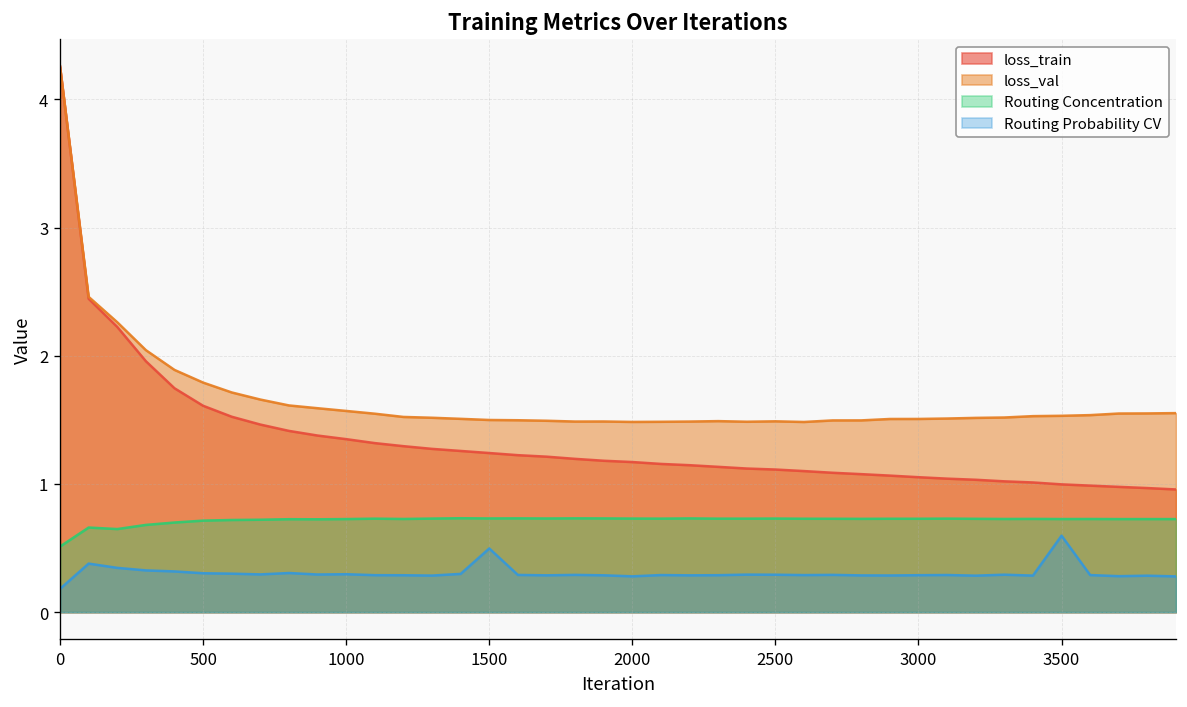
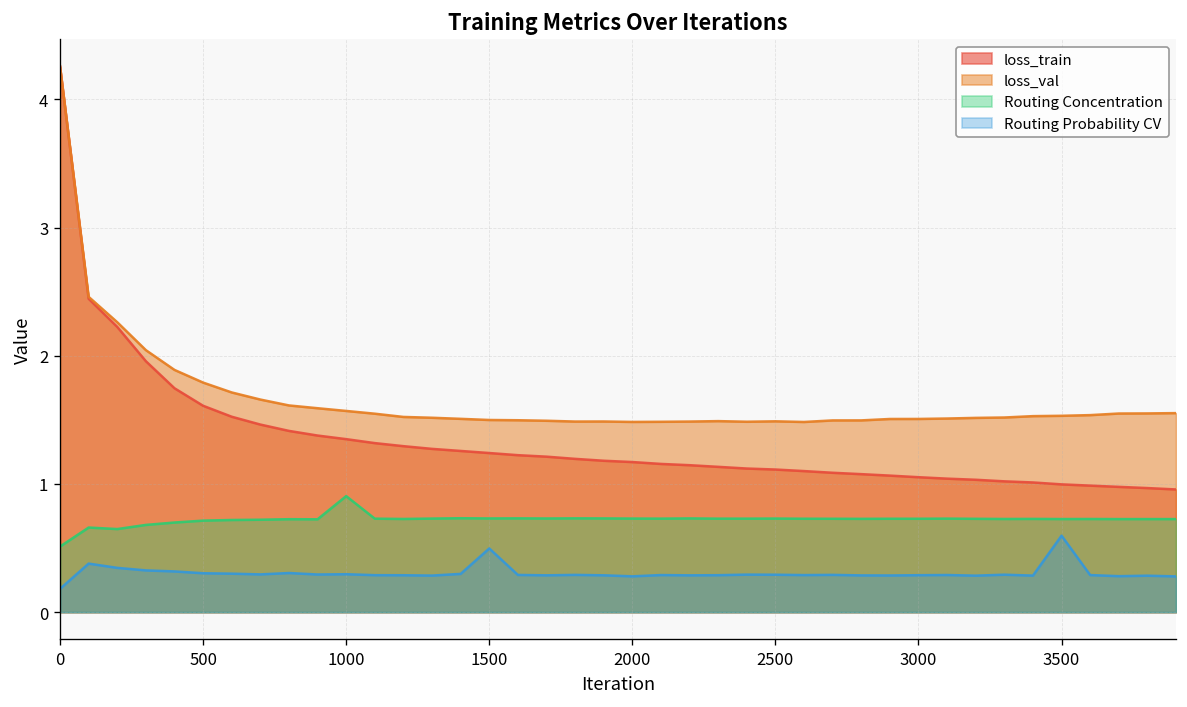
  {
    "Routing Concentration": {
      "0": 0.51,
      "500": 0.71,
-     "1000": 0.73,
+     "1000": 0.91,
      "1500": 0.73,
      "2000": 0.73,
      "2500": 0.73,
      "3000": 0.73,
      "3500": 0.73
    },
    "Routing Probability CV": {
      "0": 0.18,
      "500": 0.30,
      "1000": 0.30,
      "1500": 0.50,
      "2000": 0.28,
      "2500": 0.29,
      "3000": 0.29,
      "3500": 0.60
    }
  }
